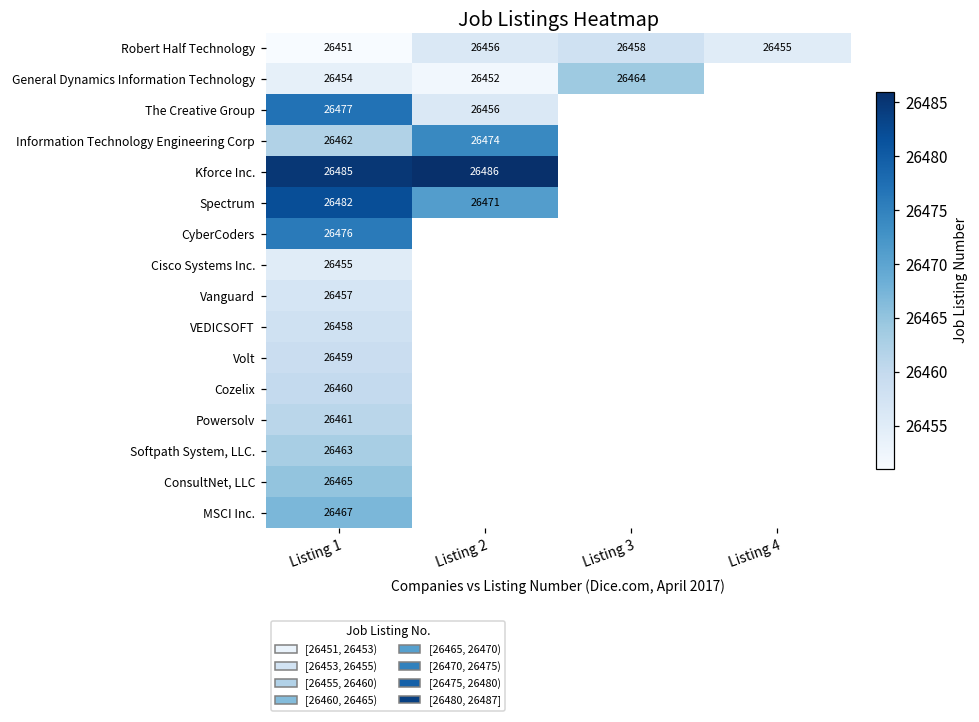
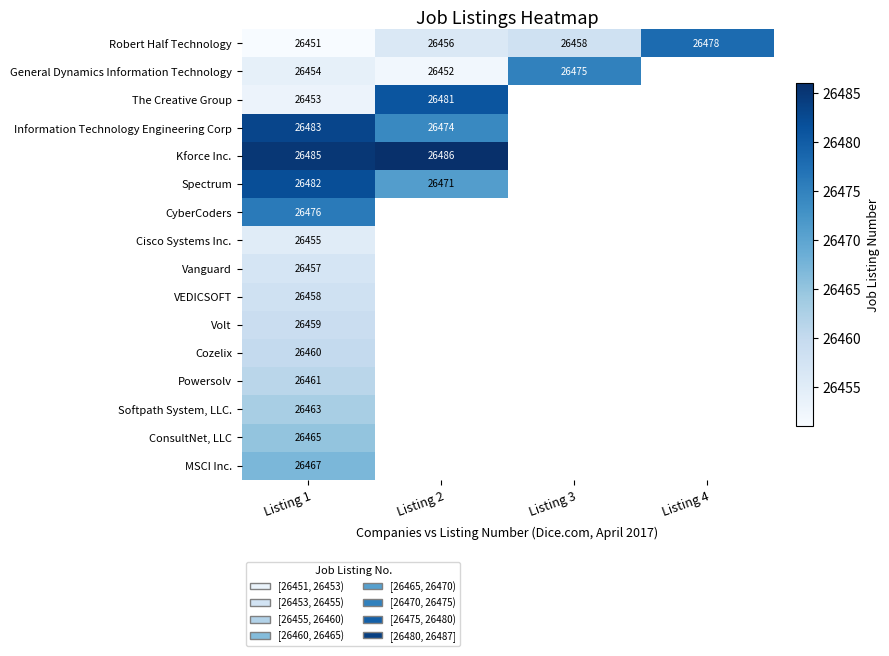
  {
    "Robert Half Technology": {
      "Listing 1": 26451,
      "Listing 2": 26456,
      "Listing 3": 26458,
-     "Listing 4": 26455
+     "Listing 4": 26478
    },
    "General Dynamics Information Technology": {
      "Listing 1": 26454,
      "Listing 2": 26452,
-     "Listing 3": 26464
+     "Listing 3": 26475
    },
    "The Creative Group": {
-     "Listing 1": 26477,
-     "Listing 2": 26456
+     "Listing 1": 26453,
+     "Listing 2": 26481
    },
    "Information Technology Engineering Corp": {
-     "Listing 1": 26462,
+     "Listing 1": 26483,
      "Listing 2": 26474
    },
    "Kforce Inc.": {
      "Listing 1": 26485,
      "Listing 2": 26486
    },
    "Spectrum": {
      "Listing 1": 26482,
      "Listing 2": 26471
    },
    "CyberCoders": {
      "Listing 1": 26476
    },
    "Cisco Systems Inc.": {
      "Listing 1": 26455
    },
    "Vanguard": {
      "Listing 1": 26457
    },
    "VEDICSOFT": {
      "Listing 1": 26458
    },
    "Volt": {
      "Listing 1": 26459
    },
    "Cozelix": {
      "Listing 1": 26460
    },
    "Powersolv": {
      "Listing 1": 26461
    },
    "Softpath System, LLC.": {
      "Listing 1": 26463
    },
    "ConsultNet, LLC": {
      "Listing 1": 26465
    },
    "MSCI Inc.": {
      "Listing 1": 26467
    }
  }
